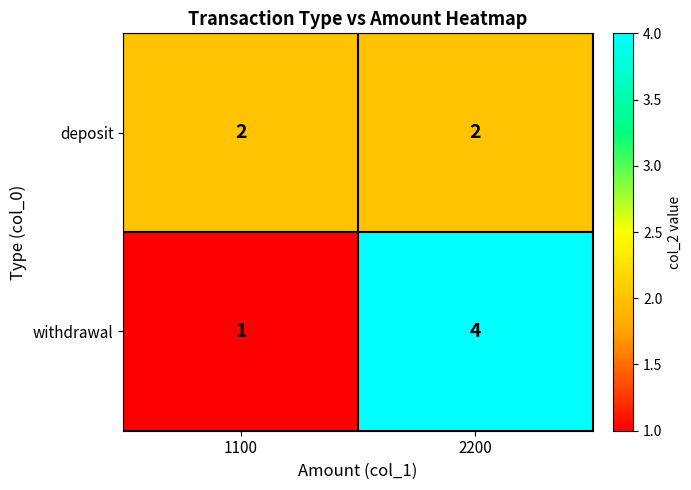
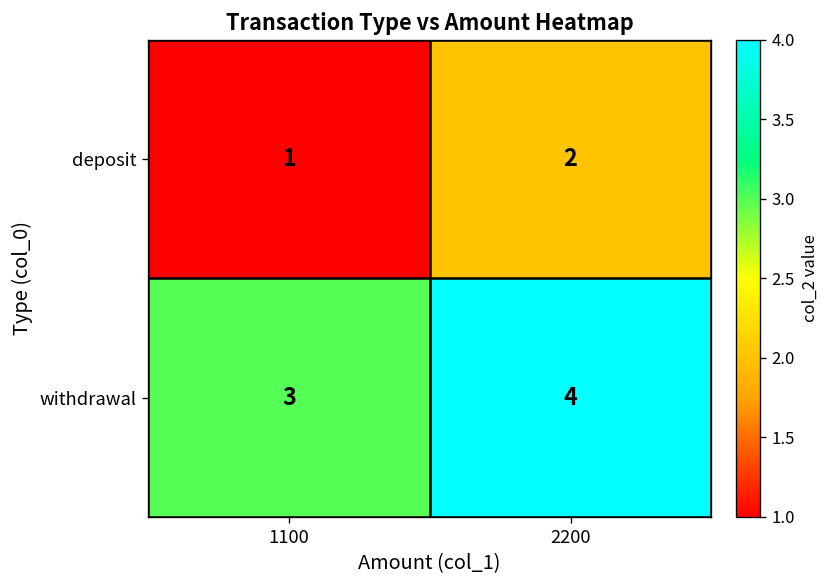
  {
    "deposit": {
-     "1100": 2,
+     "1100": 1,
      "2200": 2
    },
    "withdrawal": {
-     "1100": 1,
+     "1100": 3,
      "2200": 4
    }
  }
